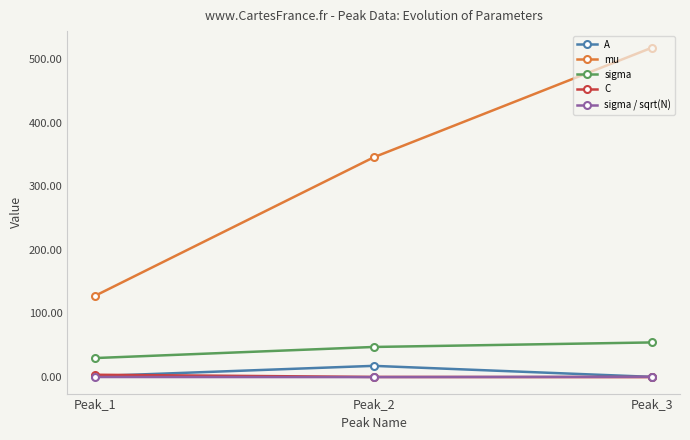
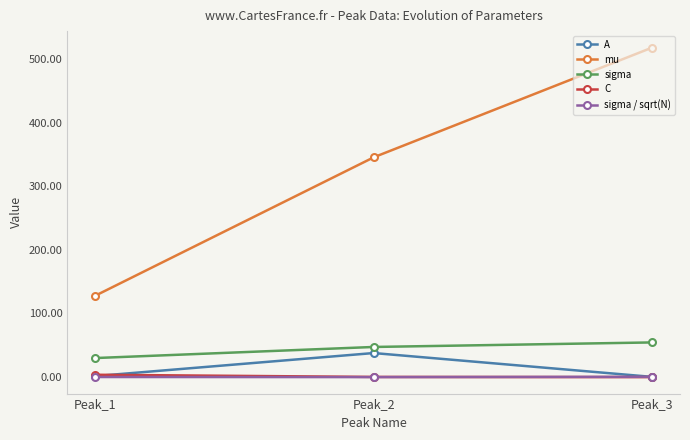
  {
    "A": {
-     "Peak_2": 20
+     "Peak_2": 40
    },
    "mu": {
      "Peak_1": 130,
      "Peak_2": 350
    },
    "sigma": {
      "Peak_1": 30,
      "Peak_2": 50,
      "Peak_3": 50
    }
  }
